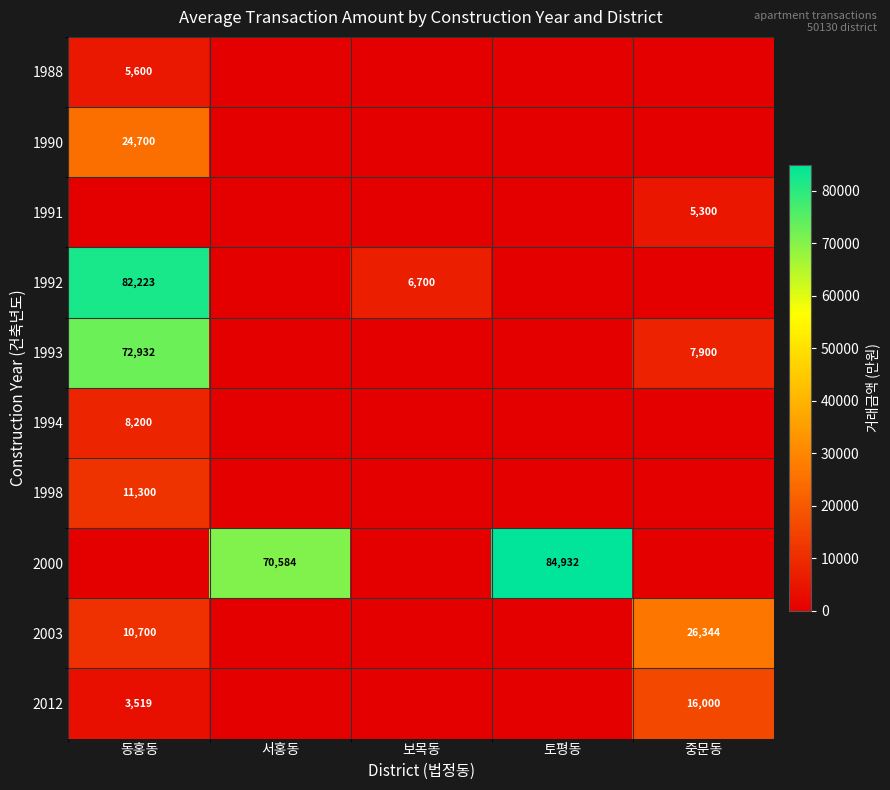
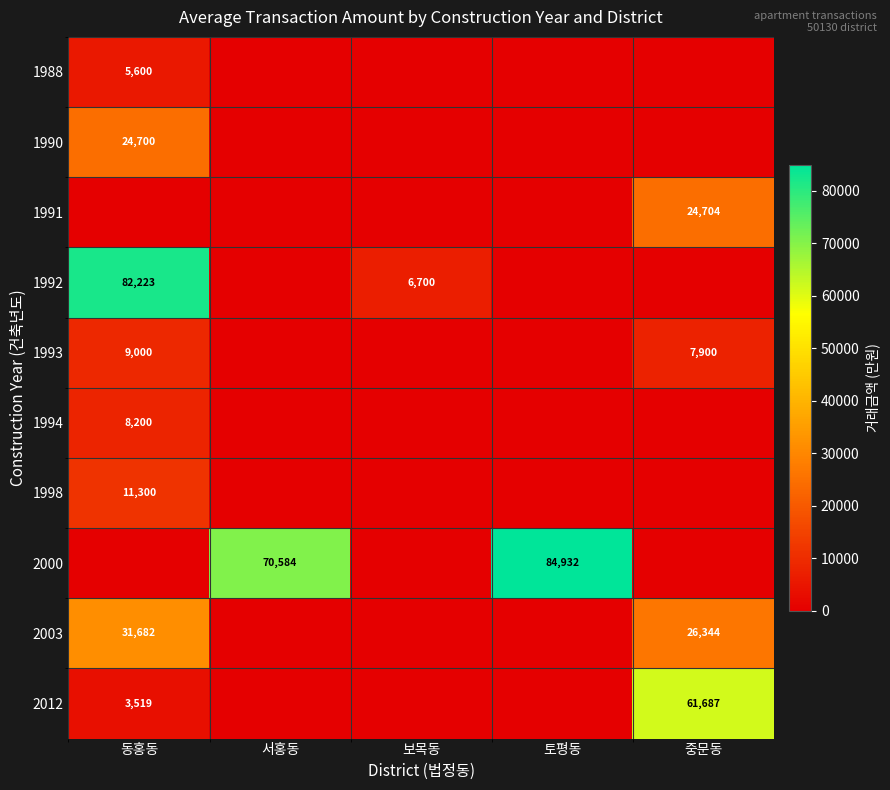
  {
    "1988": {
      "동홍동": "5,600"
    },
    "1990": {
      "동홍동": "24,700"
    },
    "1991": {
-     "중문동": "5,300"
+     "중문동": "24,704"
    },
    "1992": {
      "동홍동": "82,223",
      "보목동": "6,700"
    },
    "1993": {
-     "동홍동": "72,932",
+     "동홍동": "9,000",
      "중문동": "7,900"
    },
    "1994": {
      "동홍동": "8,200"
    },
    "1998": {
      "동홍동": "11,300"
    },
    "2000": {
      "서홍동": "70,584",
      "토평동": "84,932"
    },
    "2003": {
-     "동홍동": "10,700",
+     "동홍동": "31,682",
      "중문동": "26,344"
    },
    "2012": {
      "동홍동": "3,519",
-     "중문동": "16,000"
+     "중문동": "61,687"
    }
  }
